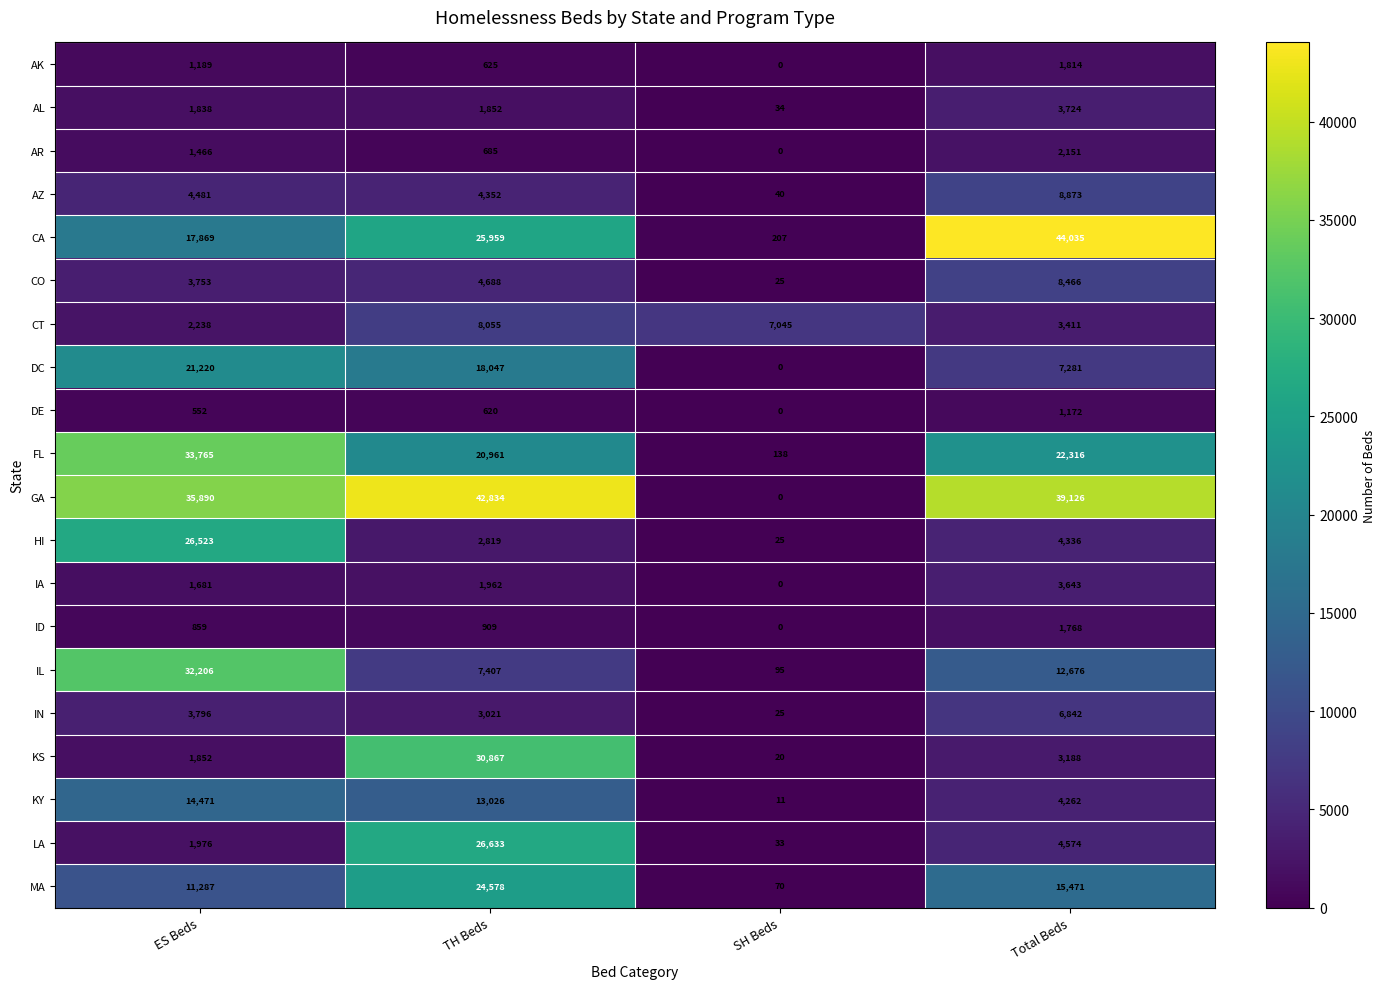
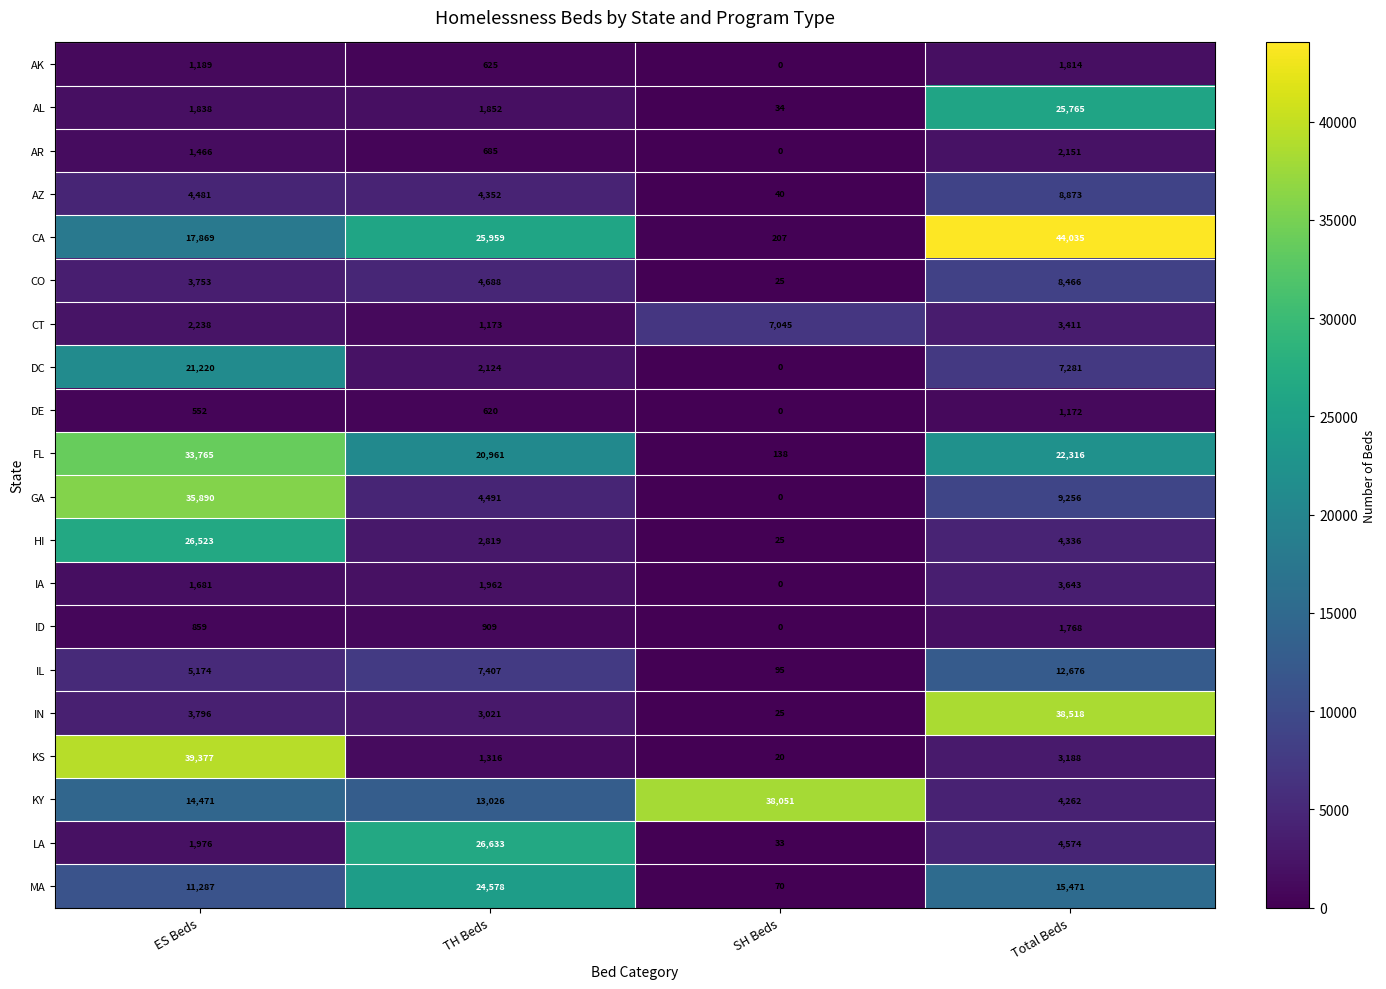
  {
    "AK": {
      "ES Beds": "1,189",
      "TH Beds": "625",
      "SH Beds": "0",
      "Total Beds": "1,814"
    },
    "AL": {
      "ES Beds": "1,838",
      "TH Beds": "1,852",
      "SH Beds": "34",
-     "Total Beds": "3,724"
+     "Total Beds": "25,765"
    },
    "AR": {
      "ES Beds": "1,466",
      "TH Beds": "685",
      "SH Beds": "0",
      "Total Beds": "2,151"
    },
    "AZ": {
      "ES Beds": "4,481",
      "TH Beds": "4,352",
      "SH Beds": "40",
      "Total Beds": "8,873"
    },
    "CA": {
      "ES Beds": "17,869",
      "TH Beds": "25,959",
      "SH Beds": "207",
      "Total Beds": "44,035"
    },
    "CO": {
      "ES Beds": "3,753",
      "TH Beds": "4,688",
      "SH Beds": "25",
      "Total Beds": "8,466"
    },
    "CT": {
      "ES Beds": "2,238",
-     "TH Beds": "8,055",
+     "TH Beds": "1,173",
      "SH Beds": "7,045",
      "Total Beds": "3,411"
    },
    "DC": {
      "ES Beds": "21,220",
-     "TH Beds": "18,047",
+     "TH Beds": "2,124",
      "SH Beds": "0",
      "Total Beds": "7,281"
    },
    "DE": {
      "ES Beds": "552",
      "TH Beds": "620",
      "SH Beds": "0",
      "Total Beds": "1,172"
    },
    "FL": {
      "ES Beds": "33,765",
      "TH Beds": "20,961",
      "SH Beds": "138",
      "Total Beds": "22,316"
    },
    "GA": {
      "ES Beds": "35,890",
-     "TH Beds": "42,834",
+     "TH Beds": "4,491",
      "SH Beds": "0",
-     "Total Beds": "39,126"
+     "Total Beds": "9,256"
    },
    "HI": {
      "ES Beds": "26,523",
      "TH Beds": "2,819",
      "SH Beds": "25",
      "Total Beds": "4,336"
    },
    "IA": {
      "ES Beds": "1,681",
      "TH Beds": "1,962",
      "SH Beds": "0",
      "Total Beds": "3,643"
    },
    "ID": {
      "ES Beds": "859",
      "TH Beds": "909",
      "SH Beds": "0",
      "Total Beds": "1,768"
    },
    "IL": {
-     "ES Beds": "32,206",
+     "ES Beds": "5,174",
      "TH Beds": "7,407",
      "SH Beds": "95",
      "Total Beds": "12,676"
    },
    "IN": {
      "ES Beds": "3,796",
      "TH Beds": "3,021",
      "SH Beds": "25",
-     "Total Beds": "6,842"
+     "Total Beds": "38,518"
    },
    "KS": {
-     "ES Beds": "1,852",
-     "TH Beds": "30,867",
+     "ES Beds": "39,377",
+     "TH Beds": "1,316",
      "SH Beds": "20",
      "Total Beds": "3,188"
    },
    "KY": {
      "ES Beds": "14,471",
      "TH Beds": "13,026",
-     "SH Beds": "11",
+     "SH Beds": "38,051",
      "Total Beds": "4,262"
    },
    "LA": {
      "ES Beds": "1,976",
      "TH Beds": "26,633",
      "SH Beds": "33",
      "Total Beds": "4,574"
    },
    "MA": {
      "ES Beds": "11,287",
      "TH Beds": "24,578",
      "SH Beds": "70",
      "Total Beds": "15,471"
    }
  }
